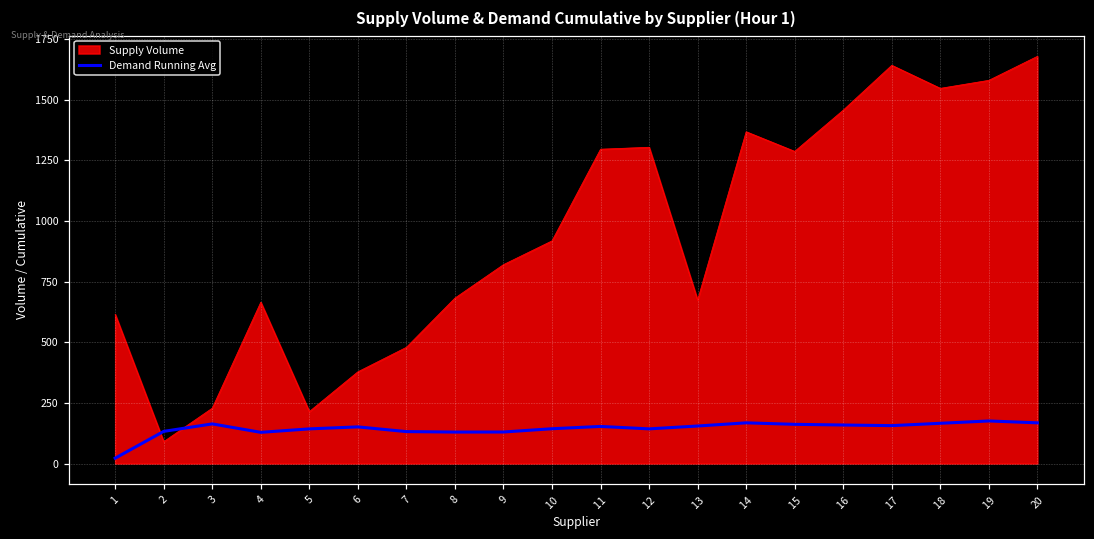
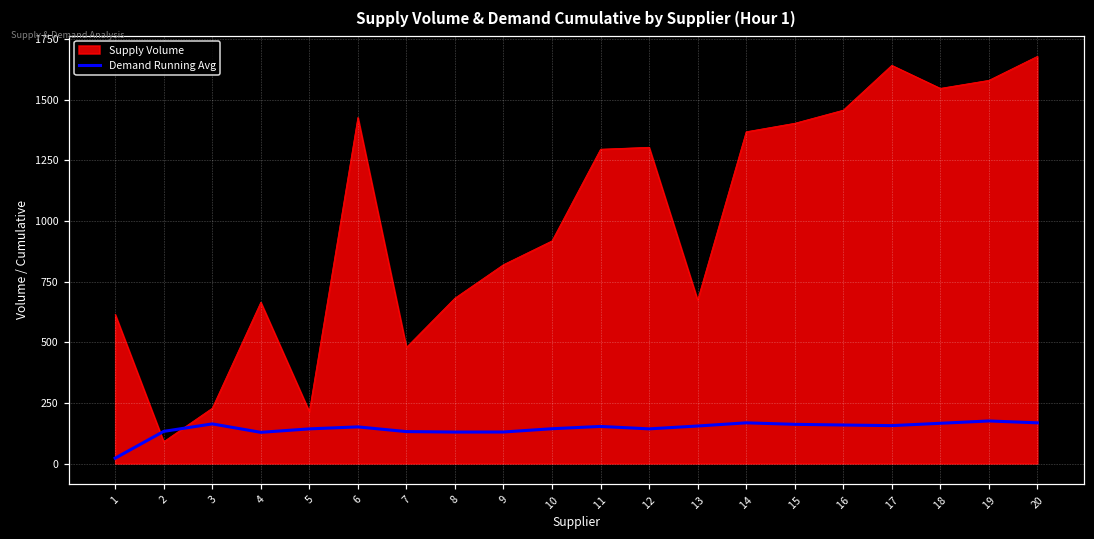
  {
    "Supply Volume": {
      "1": 620,
      "2": 90,
      "3": 230,
      "4": 670,
      "5": 210,
-     "6": 380,
+     "6": 1430,
      "7": 480,
      "8": 680,
      "9": 820,
      "10": 920,
      "11": 1300,
      "12": 1300,
      "13": 670,
      "14": 1370,
-     "15": 1290,
+     "15": 1400,
      "16": 1460,
      "17": 1640,
      "18": 1550,
      "19": 1580,
      "20": 1680
    },
    "Demand Running Avg": {
      "1": 20,
      "2": 130,
      "3": 160,
      "4": 130,
      "5": 140,
      "6": 150,
      "7": 130,
      "8": 130,
      "9": 130,
      "10": 140,
      "11": 150,
      "12": 140,
      "13": 150,
      "14": 170,
      "15": 160,
      "16": 160,
      "17": 160,
      "18": 170,
      "19": 180,
      "20": 170
    }
  }
